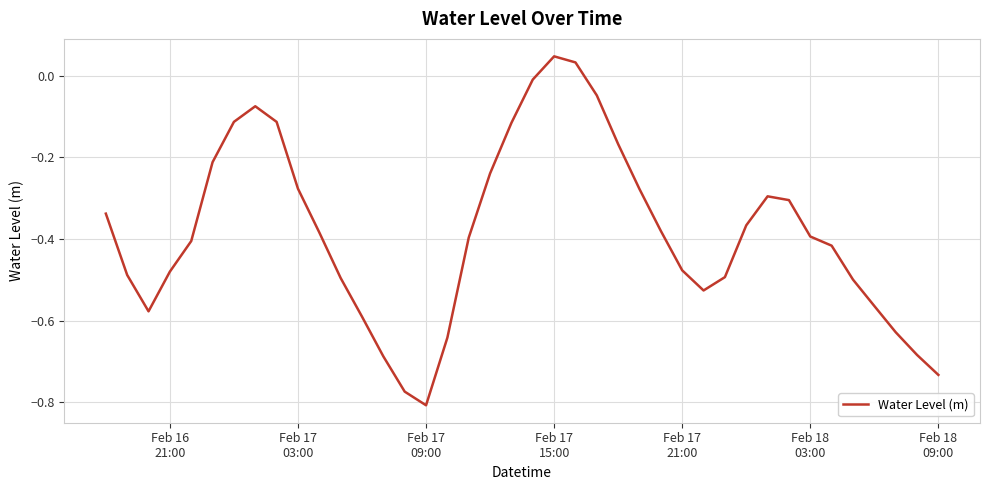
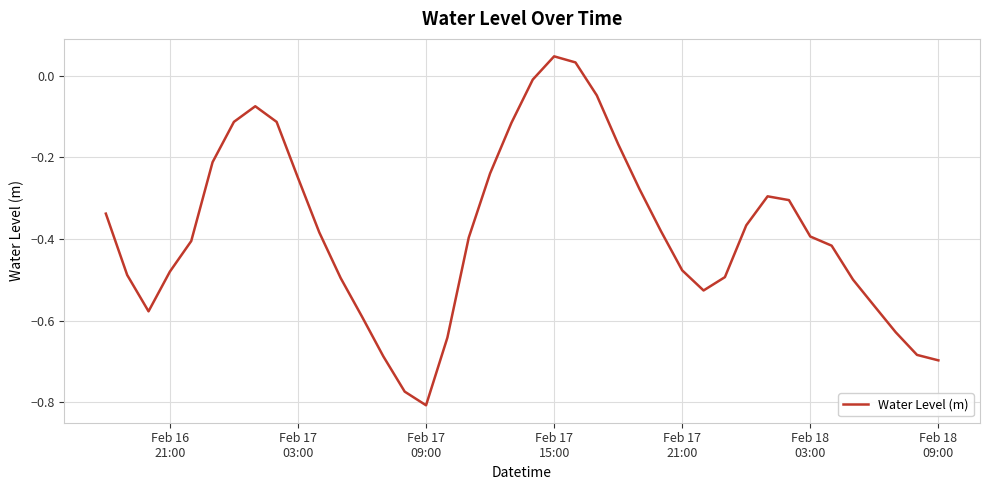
  {
    "Feb 16 21:00": -0.48,
-   "Feb 17 03:00": -0.28,
+   "Feb 17 03:00": -0.25,
    "Feb 17 09:00": -0.81,
    "Feb 17 15:00": 0.05,
    "Feb 17 21:00": -0.48,
    "Feb 18 03:00": -0.39,
-   "Feb 18 09:00": -0.73
+   "Feb 18 09:00": -0.70
  }
